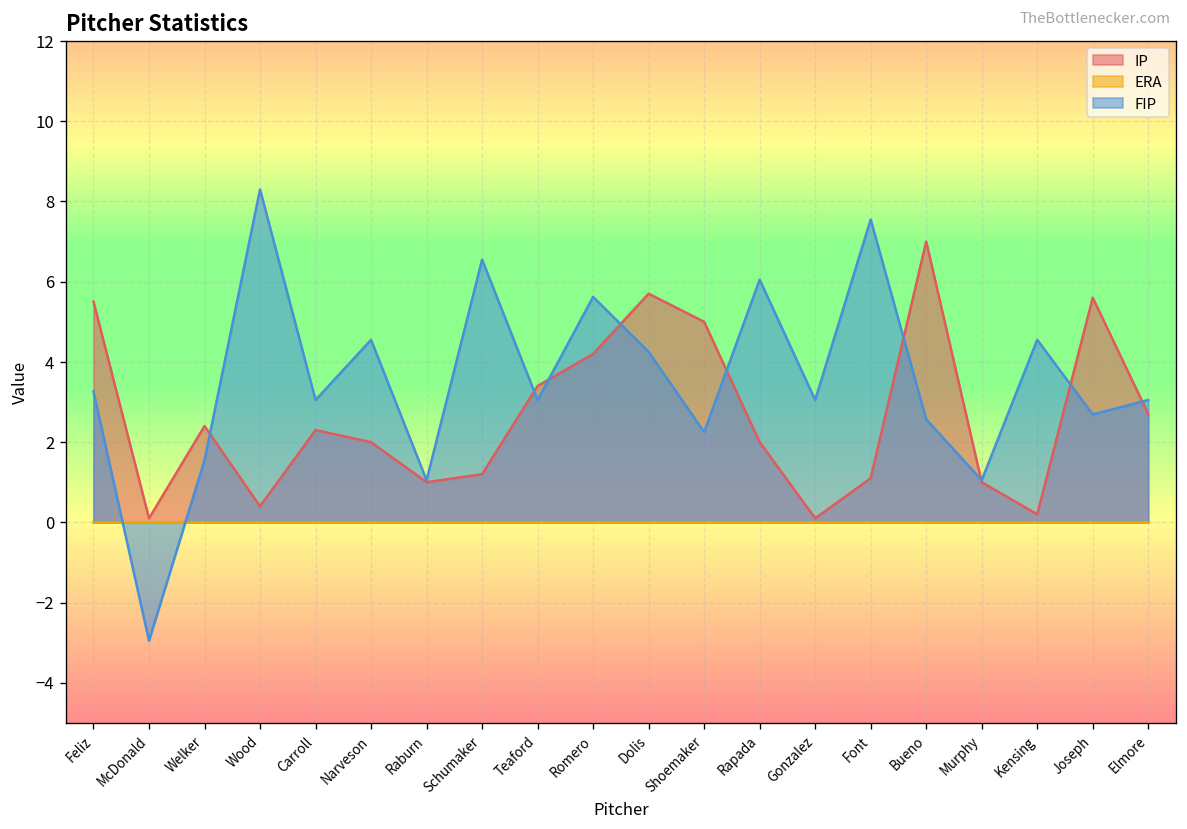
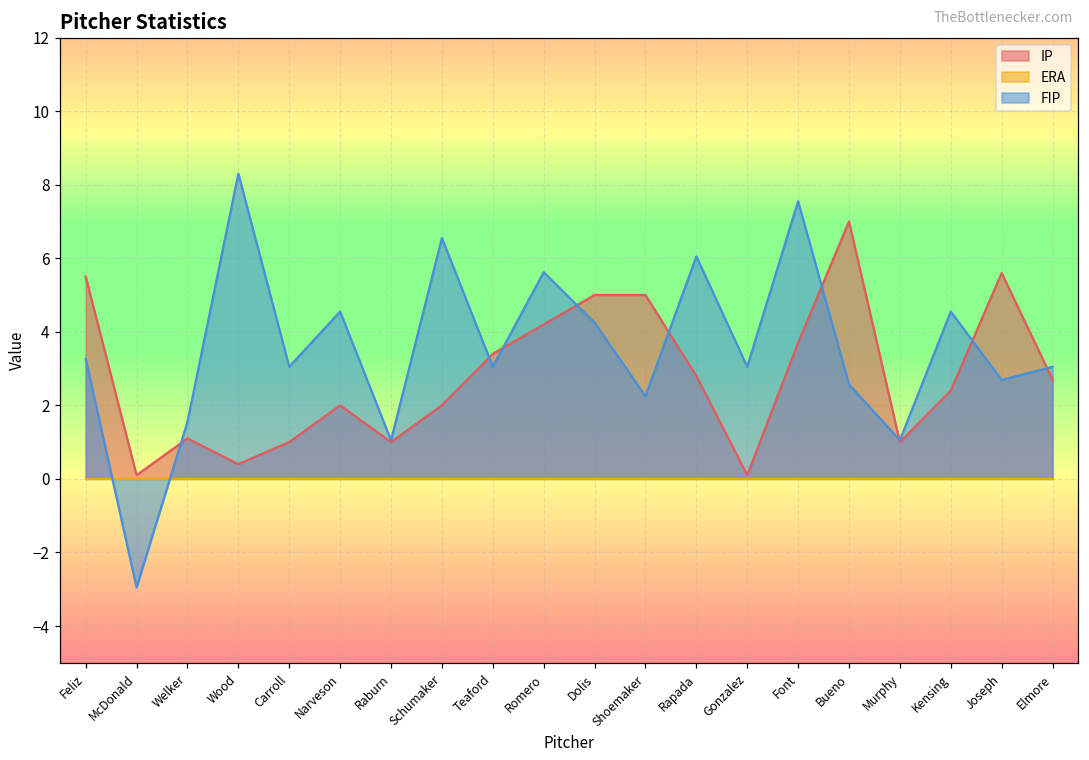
  {
    "IP": {
      "Feliz": 5.5,
      "McDonald": 0.1,
-     "Welker": 2.4,
+     "Welker": 1.1,
      "Wood": 0.4,
-     "Carroll": 2.3,
+     "Carroll": 1.0,
      "Narveson": 2.0,
-     "Schumaker": 1.2,
+     "Schumaker": 2.0,
      "Teaford": 3.4,
      "Romero": 4.2,
-     "Dolis": 5.7,
+     "Dolis": 5.0,
      "Shoemaker": 5.0,
-     "Rapada": 2.0,
+     "Rapada": 2.8,
      "Gonzalez": 0.1,
-     "Font": 1.1,
+     "Font": 3.7,
      "Bueno": 7.0,
-     "Kensing": 0.2,
+     "Kensing": 2.4,
      "Joseph": 5.6,
      "Elmore": 2.7
    },
    "ERA": {
      "Feliz": 0.0,
      "Welker": 0.0,
      "Wood": 0.0,
      "Carroll": 0.0,
      "Narveson": 0.0,
      "Raburn": 0.0,
      "Schumaker": 0.0,
      "Teaford": 0.0,
      "Romero": 0.0,
      "Dolis": 0.0,
      "Shoemaker": 0.0,
      "Rapada": 0.0,
      "Gonzalez": 0.0,
      "Font": 0.0,
      "Bueno": 0.0,
      "Murphy": 0.0,
      "Kensing": 0.0,
      "Joseph": 0.0,
      "Elmore": 0.0
    }
  }
